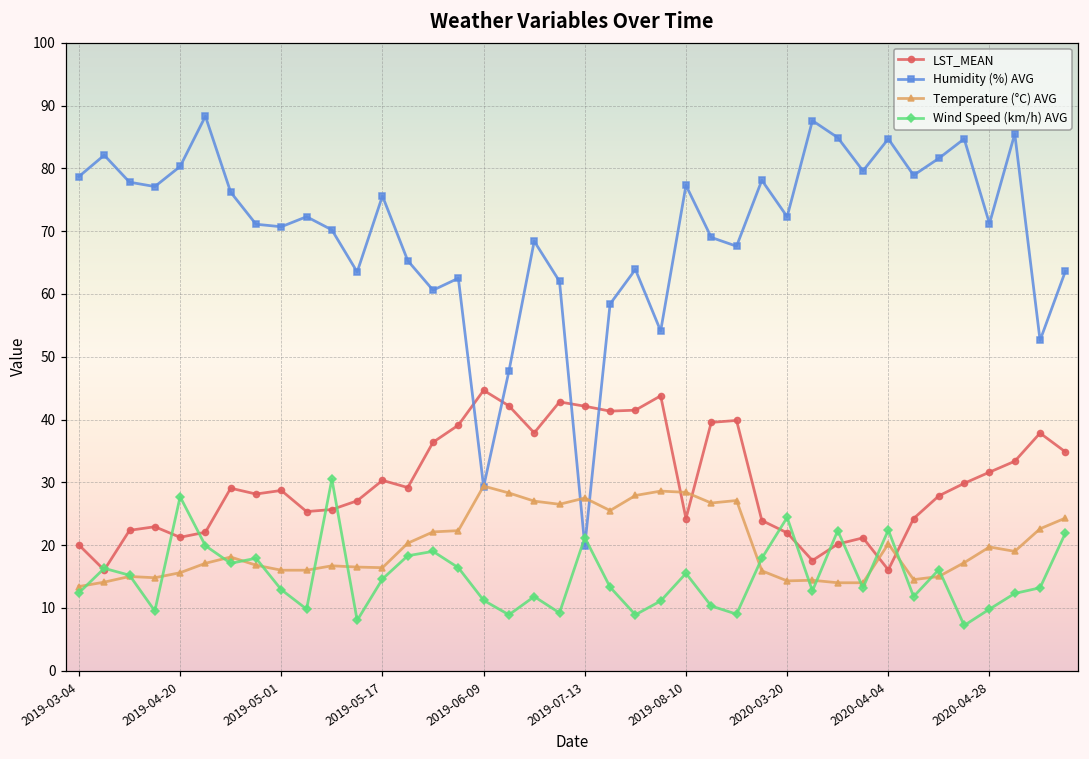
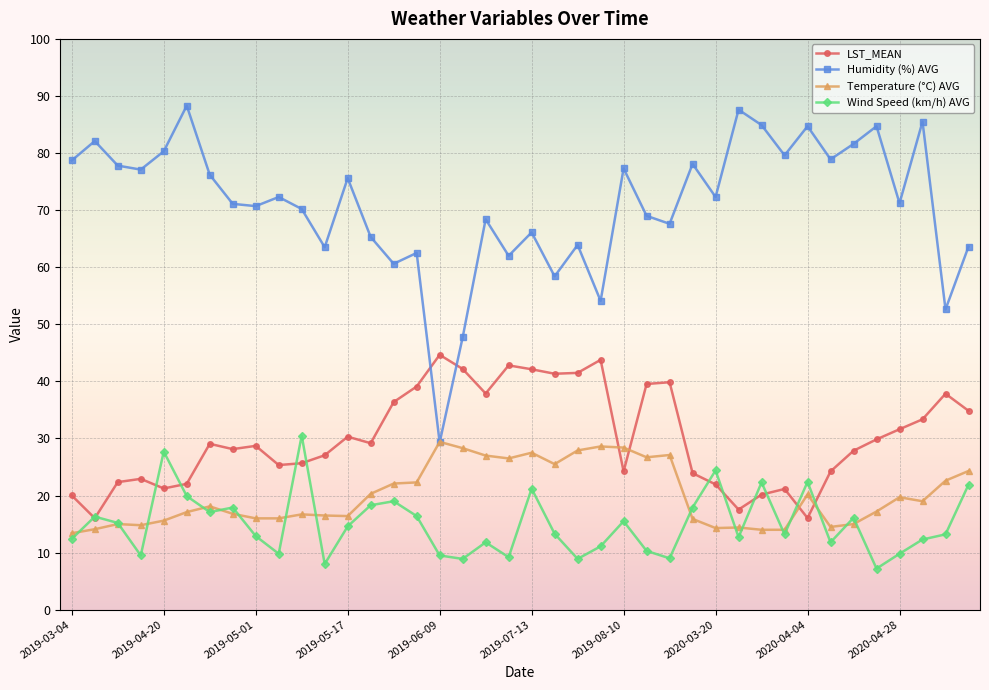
  {
    "LST_MEAN": {
      "2019-03-04": 20,
      "2019-04-20": 21,
      "2019-05-01": 29,
      "2019-05-17": 30,
      "2019-06-09": 45,
      "2019-07-13": 42,
      "2019-08-10": 24,
      "2020-03-20": 22,
      "2020-04-04": 16,
      "2020-04-28": 32
    },
    "Humidity (%) AVG": {
      "2019-03-04": 79,
      "2019-04-20": 80,
      "2019-05-01": 71,
      "2019-05-17": 76,
-     "2019-07-13": 20,
+     "2019-07-13": 66,
      "2019-08-10": 77,
      "2020-03-20": 72,
      "2020-04-04": 85,
      "2020-04-28": 71
    },
    "Temperature (°C) AVG": {
      "2019-03-04": 13,
      "2019-04-20": 16,
      "2019-05-01": 16,
      "2019-05-17": 16,
      "2019-07-13": 28,
      "2019-08-10": 28,
      "2020-03-20": 14,
      "2020-04-04": 20,
      "2020-04-28": 20
    },
    "Wind Speed (km/h) AVG": {
      "2019-03-04": 12,
      "2019-04-20": 28,
      "2019-05-01": 13,
      "2019-05-17": 15,
-     "2019-06-09": 11,
+     "2019-06-09": 10,
      "2019-07-13": 21,
      "2019-08-10": 16,
      "2020-03-20": 24,
      "2020-04-04": 22,
      "2020-04-28": 10
    }
  }
